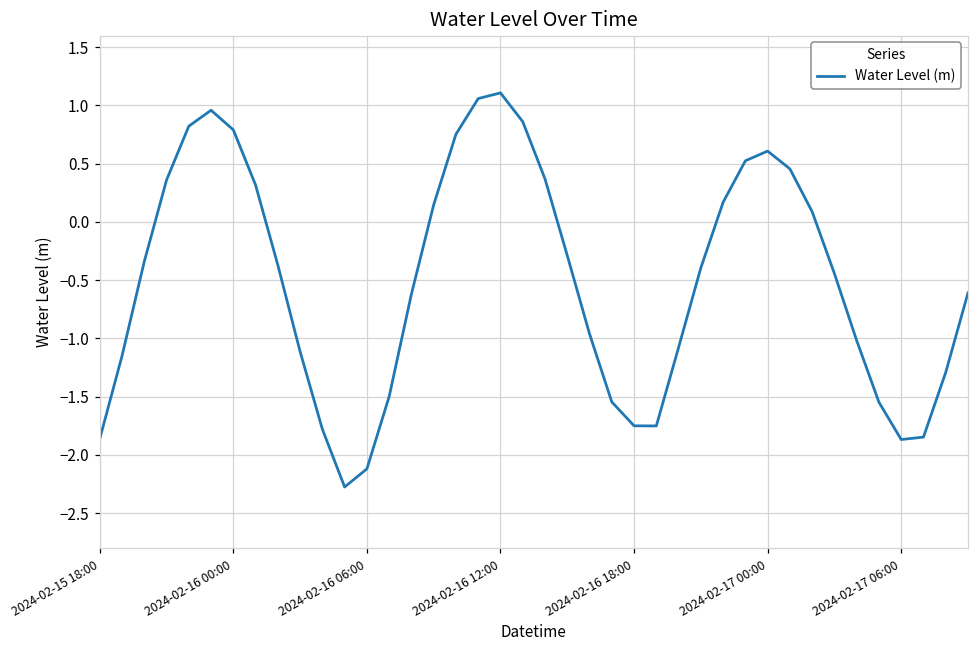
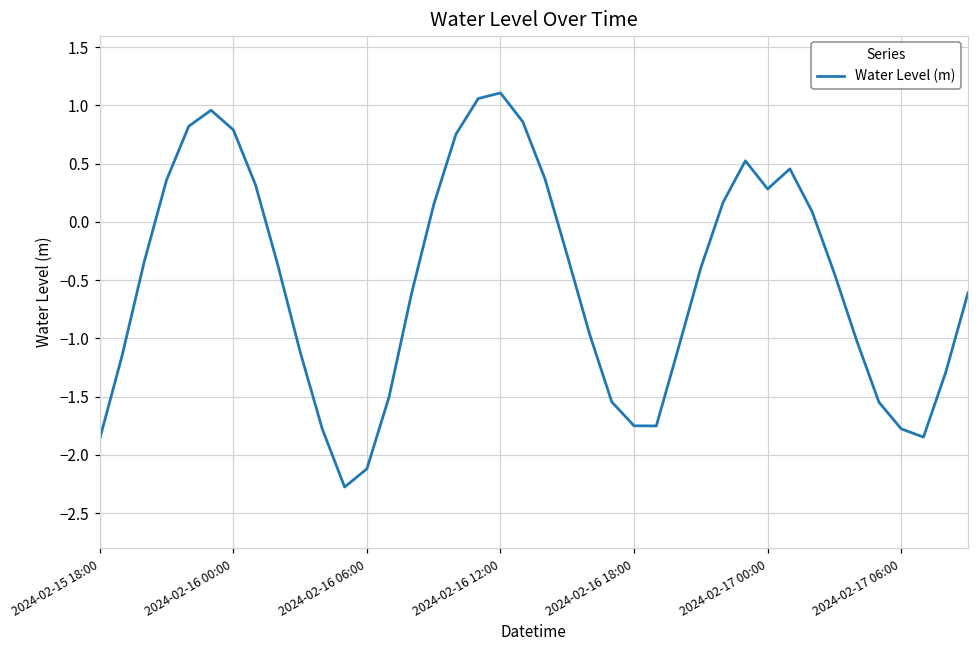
  {
    "2024-02-15 18:00": -1.86,
    "2024-02-16 00:00": 0.79,
    "2024-02-16 06:00": -2.12,
    "2024-02-16 12:00": 1.11,
    "2024-02-16 18:00": -1.75,
-   "2024-02-17 00:00": 0.61,
-   "2024-02-17 06:00": -1.87
+   "2024-02-17 00:00": 0.28,
+   "2024-02-17 06:00": -1.78
  }
